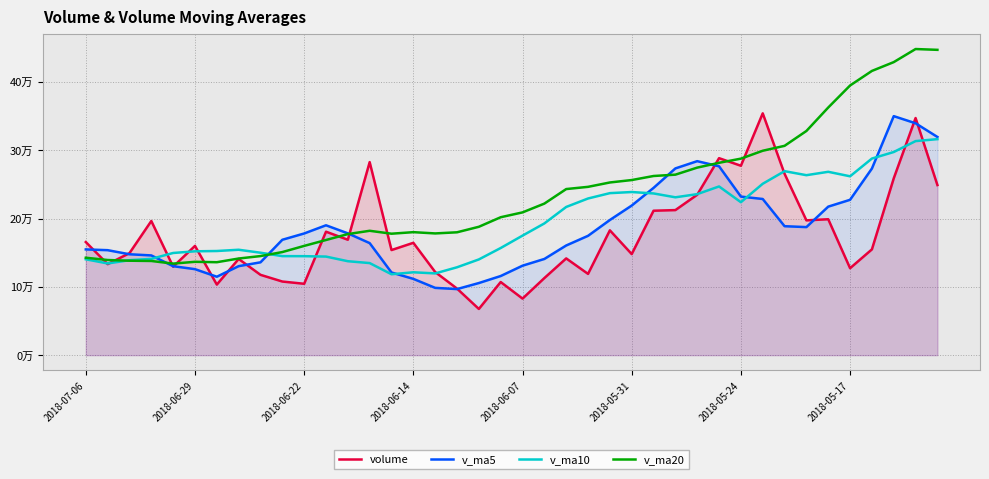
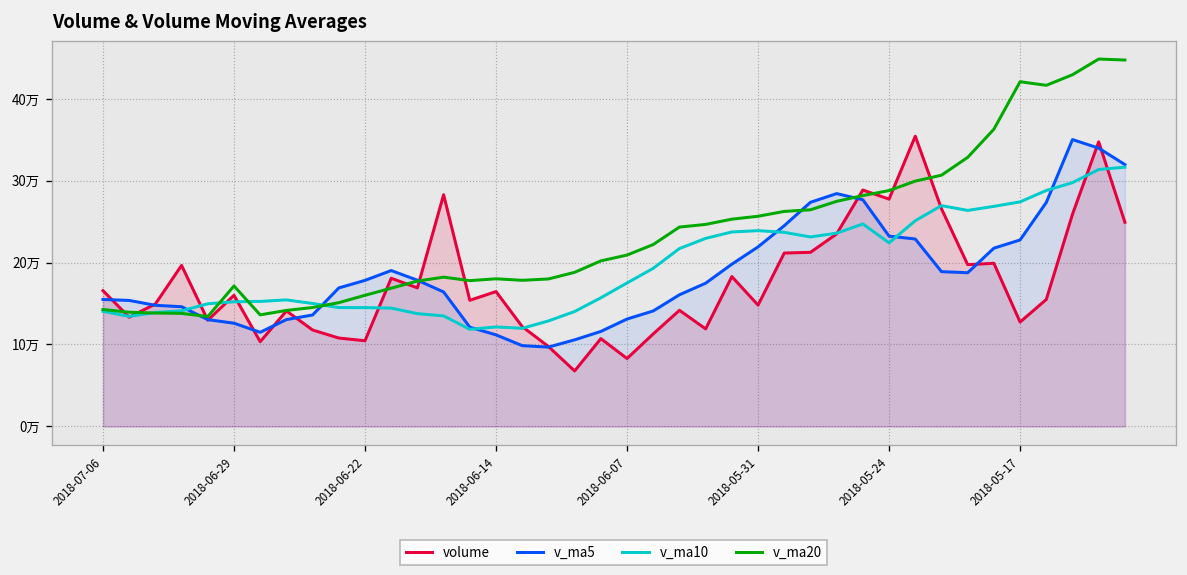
  {
    "volume": {
      "2018-07-06": "17万",
      "2018-06-29": "16万",
      "2018-06-22": "10万",
      "2018-06-14": "16万",
      "2018-06-07": "8万",
      "2018-05-31": "15万",
      "2018-05-24": "28万",
      "2018-05-17": "13万"
    },
    "v_ma5": {
      "2018-07-06": "15万",
      "2018-06-29": "13万",
      "2018-06-22": "18万",
      "2018-06-14": "11万",
      "2018-06-07": "13万",
      "2018-05-31": "22万",
      "2018-05-24": "23万",
      "2018-05-17": "23万"
    },
    "v_ma10": {
      "2018-06-29": "15万",
      "2018-06-22": "14万",
      "2018-06-14": "12万",
      "2018-06-07": "18万",
      "2018-05-31": "24万",
      "2018-05-24": "22万",
-     "2018-05-17": "26万"
+     "2018-05-17": "27万"
    },
    "v_ma20": {
-     "2018-06-29": "14万",
+     "2018-06-29": "17万",
      "2018-06-22": "16万",
      "2018-06-14": "18万",
      "2018-06-07": "21万",
      "2018-05-31": "26万",
      "2018-05-24": "29万",
-     "2018-05-17": "39万"
+     "2018-05-17": "42万"
    }
  }
